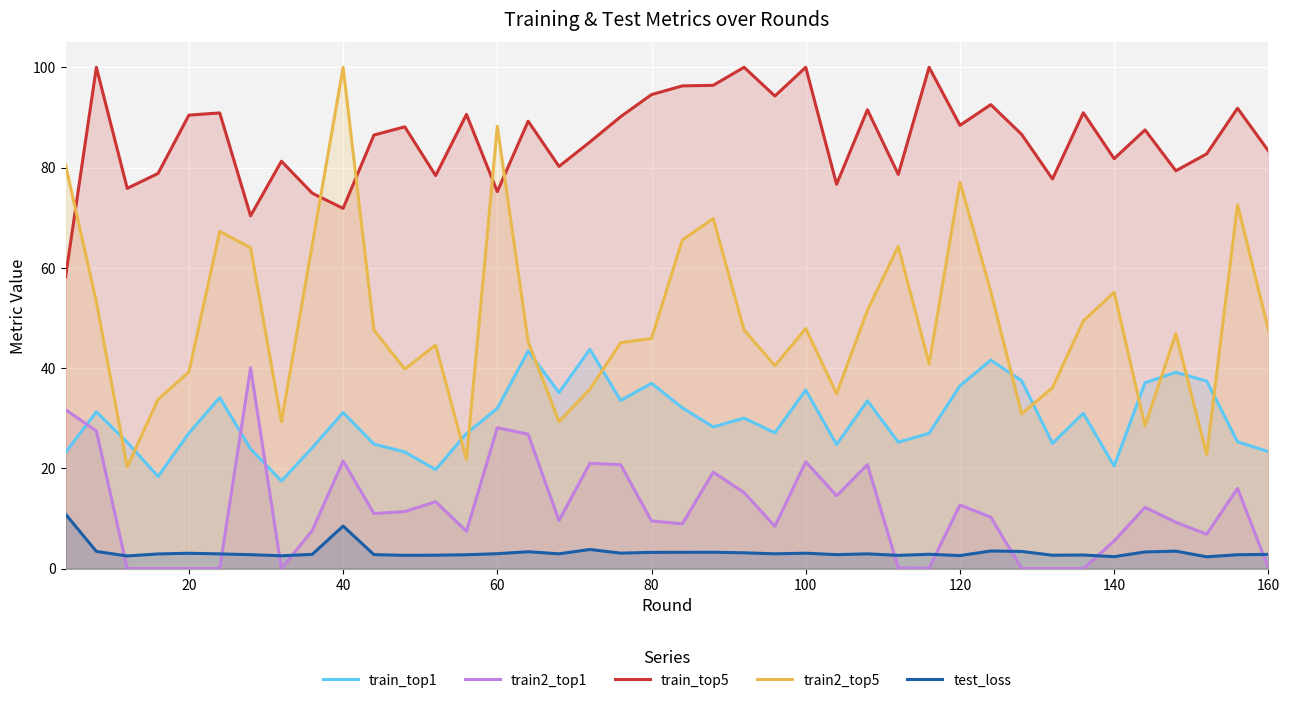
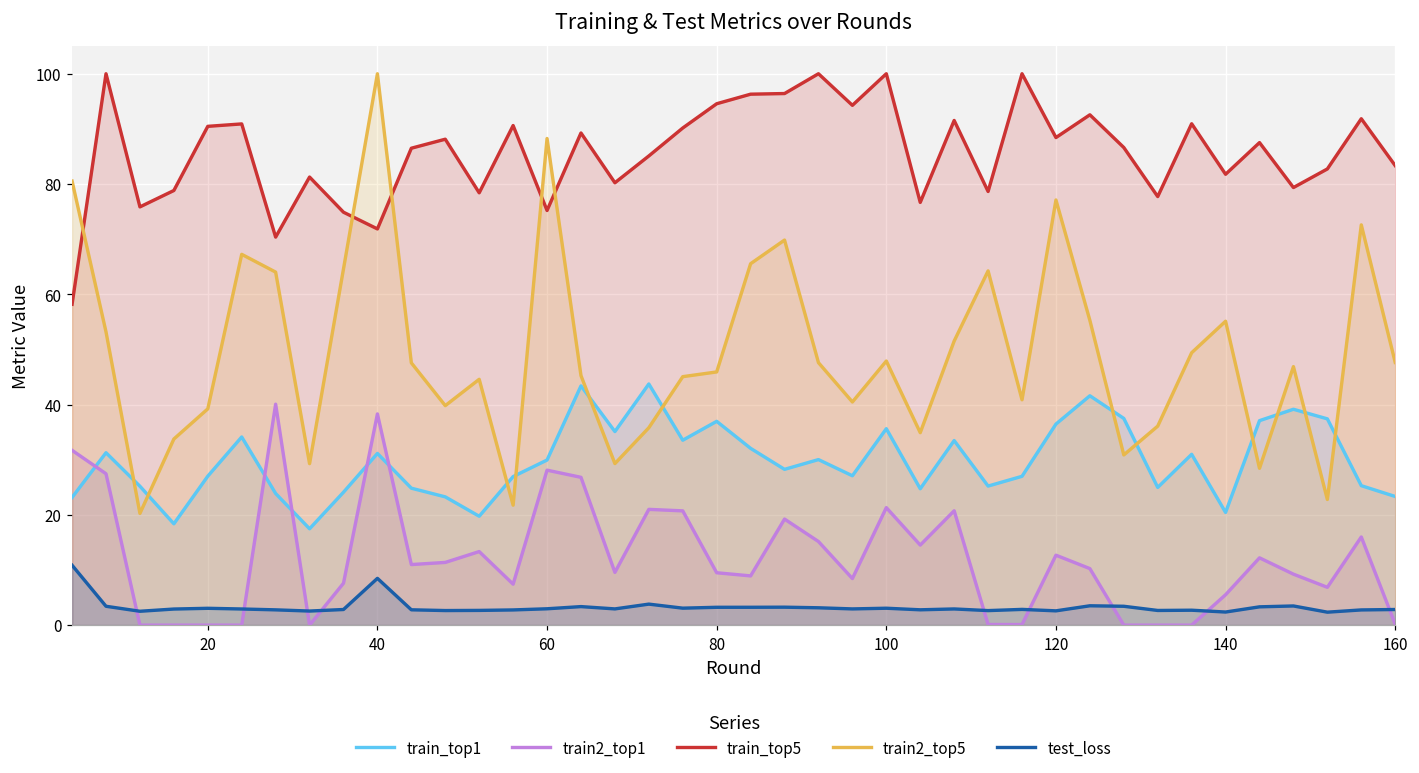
  {
    "train_top1": {
      "20": 27,
      "40": 31,
-     "60": 32,
+     "60": 30,
      "80": 37,
      "100": 36,
      "120": 36,
      "140": 20,
      "160": 23
    },
    "train2_top1": {
      "20": 0,
-     "40": 21,
+     "40": 38,
      "60": 28,
      "80": 10,
      "100": 21,
      "120": 13,
      "140": 6,
      "160": 0
    },
    "train_top5": {
      "20": 90,
      "40": 72,
      "60": 75,
      "80": 95,
      "100": 100,
      "120": 88,
      "140": 82,
      "160": 83
    },
    "train2_top5": {
      "20": 39,
      "40": 100,
      "60": 88,
      "80": 46,
      "100": 48,
      "120": 77,
      "140": 55,
      "160": 48
    },
    "test_loss": {
      "20": 3,
      "40": 8,
      "60": 3,
      "80": 3,
      "100": 3,
      "120": 3,
      "140": 2,
      "160": 3
    }
  }
